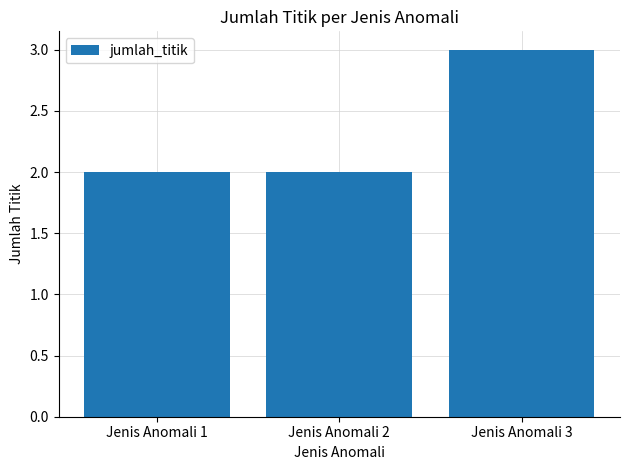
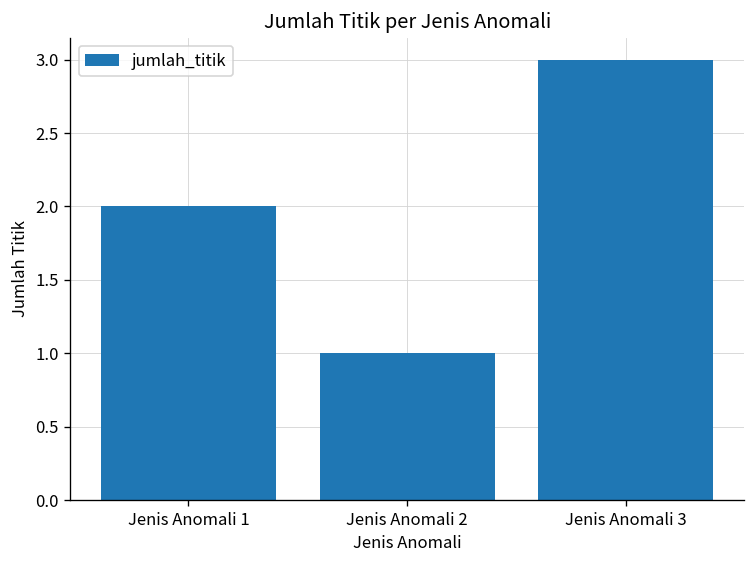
  {
    "Jenis Anomali 1": 2,
-   "Jenis Anomali 2": 2,
+   "Jenis Anomali 2": 1,
    "Jenis Anomali 3": 3
  }
